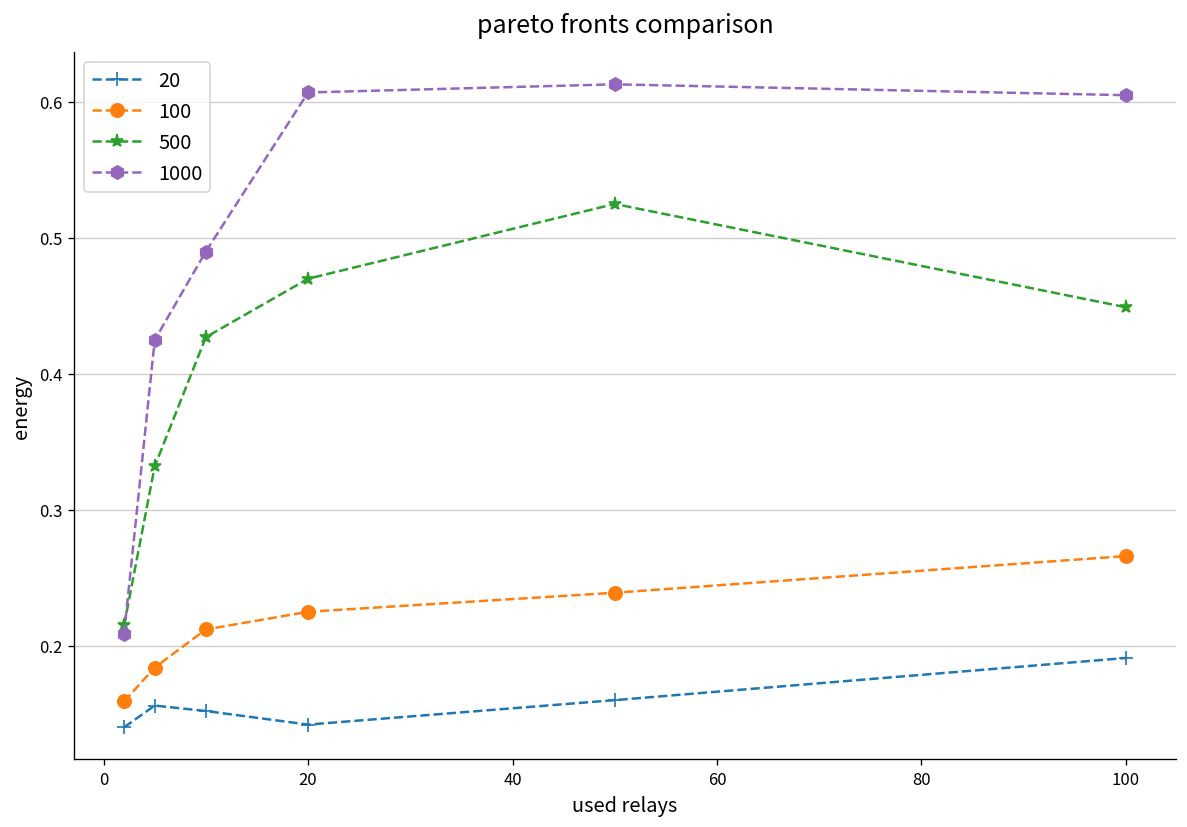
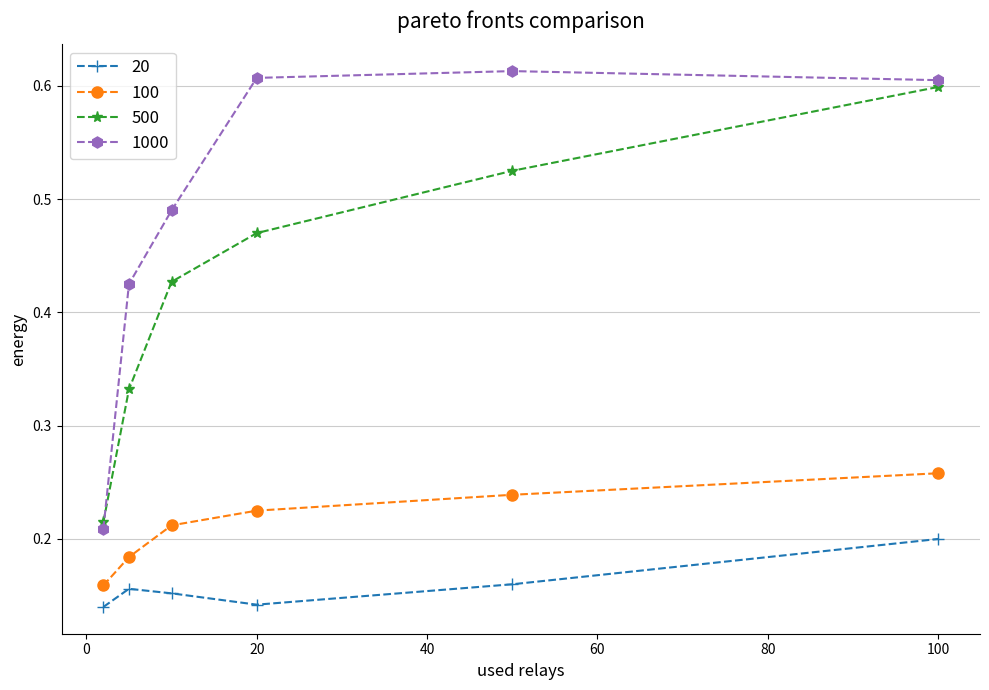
  {
    "20": {
      "20": 0.142,
-     "100": 0.191
+     "100": 0.200
    },
    "100": {
      "20": 0.225,
-     "100": 0.266
+     "100": 0.258
    },
    "500": {
      "20": 0.470,
-     "100": 0.449
+     "100": 0.599
    },
    "1000": {
      "20": 0.607,
      "100": 0.605
    }
  }
